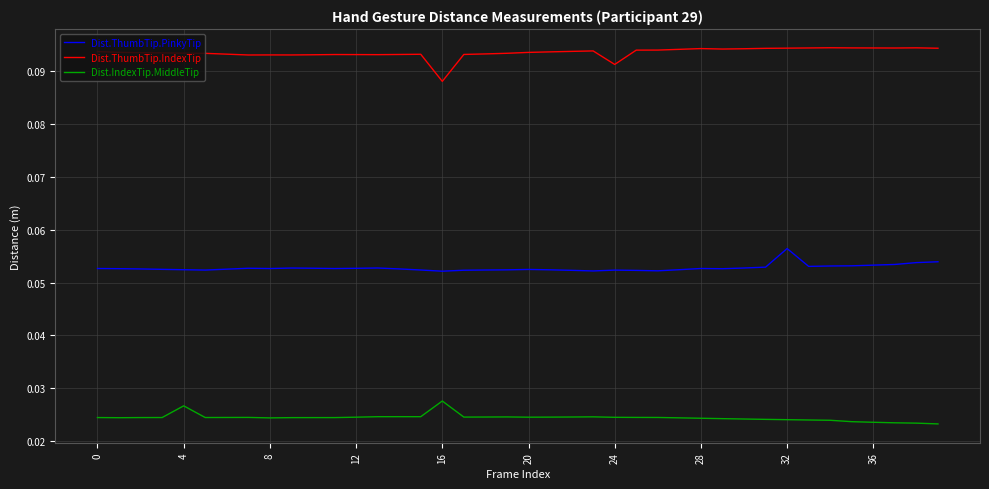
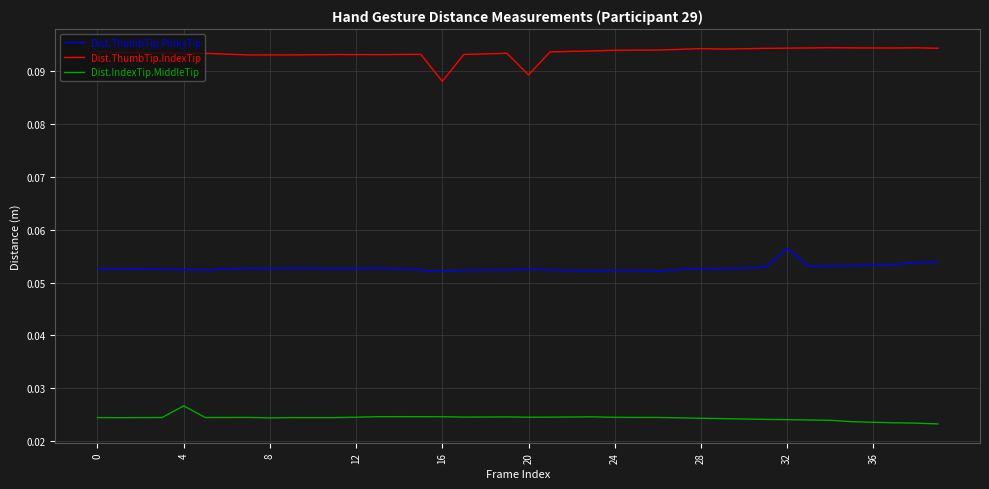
  {
    "Dist.ThumbTip.PinkyTip": {
      "0": 0.053,
      "4": 0.052,
      "8": 0.053,
      "12": 0.053,
      "16": 0.052,
      "20": 0.052,
      "24": 0.052,
      "28": 0.053,
      "32": 0.056,
      "36": 0.053
    },
    "Dist.ThumbTip.IndexTip": {
      "8": 0.093,
      "12": 0.093,
      "16": 0.088,
-     "20": 0.093,
-     "24": 0.091,
+     "20": 0.089,
+     "24": 0.094,
      "28": 0.094,
      "32": 0.094,
      "36": 0.094
    },
    "Dist.IndexTip.MiddleTip": {
      "0": 0.024,
      "4": 0.027,
      "8": 0.024,
      "12": 0.025,
-     "16": 0.028,
+     "16": 0.025,
      "20": 0.025,
      "24": 0.025,
      "28": 0.024,
      "32": 0.024,
      "36": 0.024
    }
  }
